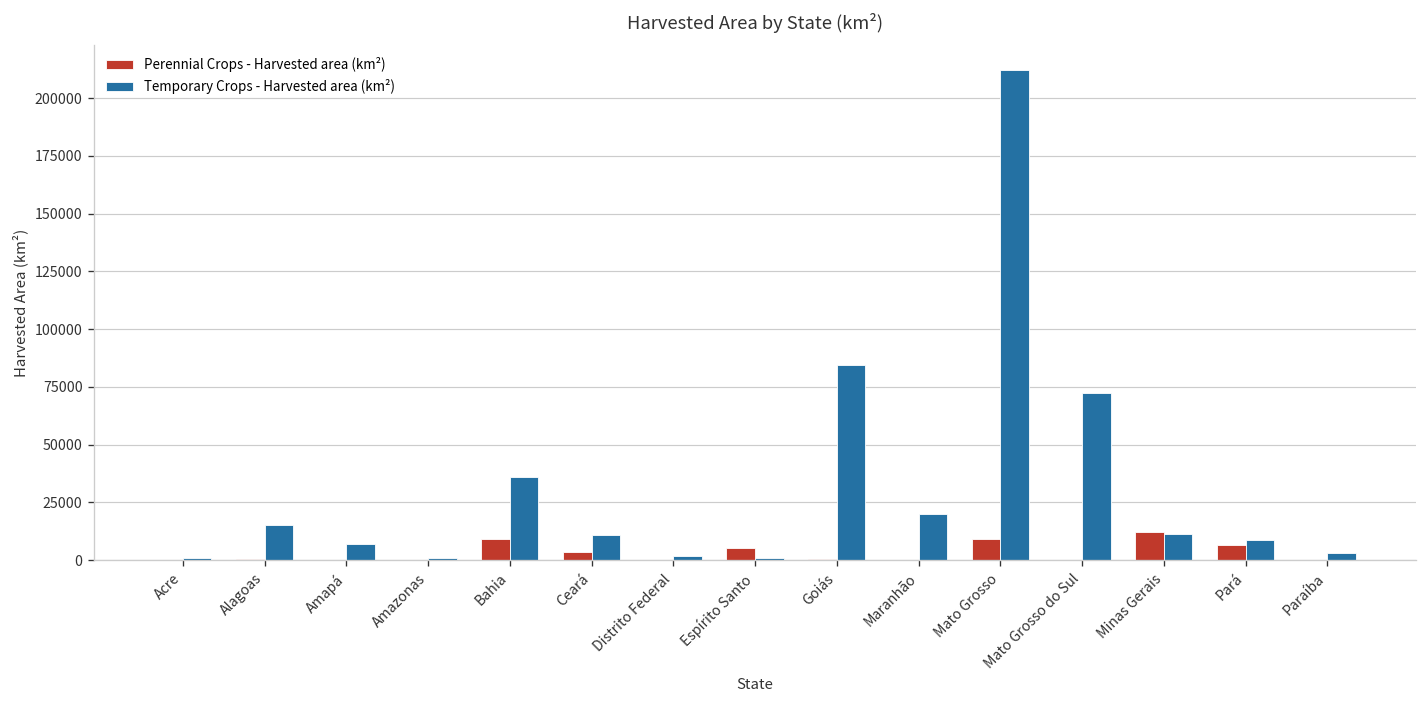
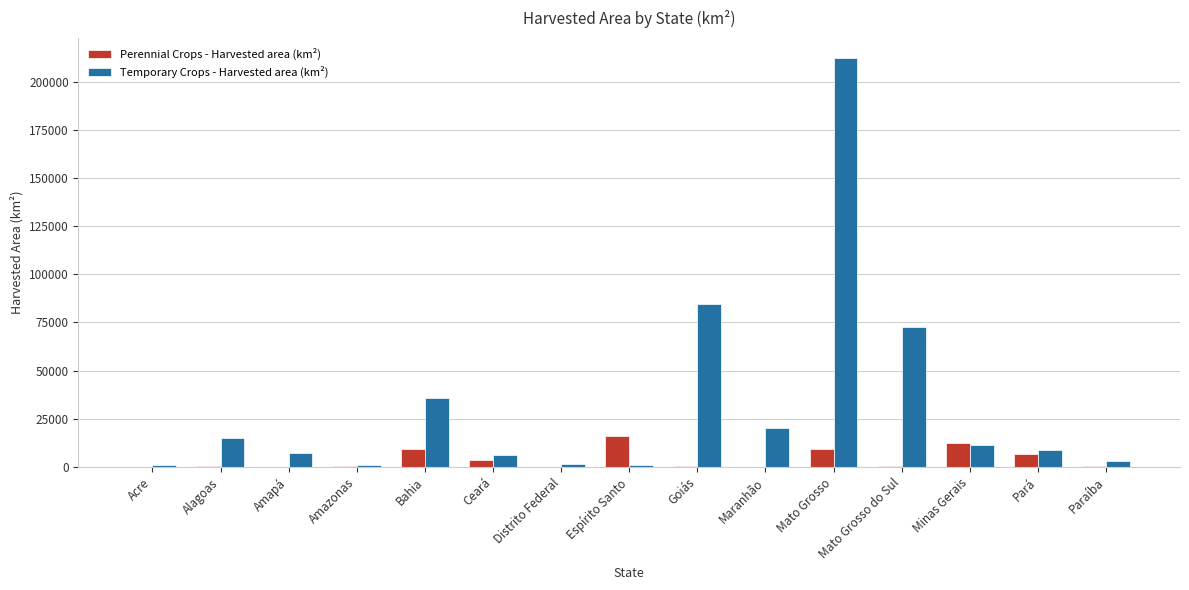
  {
    "Perennial Crops - Harvested area (km²)": {
      "Bahia": 9000,
      "Ceará": 4000,
-     "Espírito Santo": 5000,
+     "Espírito Santo": 16000,
      "Mato Grosso": 9000,
      "Minas Gerais": 12000,
      "Pará": 7000
    },
    "Temporary Crops - Harvested area (km²)": {
      "Alagoas": 15000,
      "Amapá": 7000,
      "Bahia": 36000,
-     "Ceará": 11000,
+     "Ceará": 6000,
      "Distrito Federal": 2000,
      "Goiás": 84000,
      "Maranhão": 20000,
      "Mato Grosso": 212000,
      "Mato Grosso do Sul": 73000,
      "Minas Gerais": 11000,
      "Pará": 9000,
      "Paraíba": 3000
    }
  }
